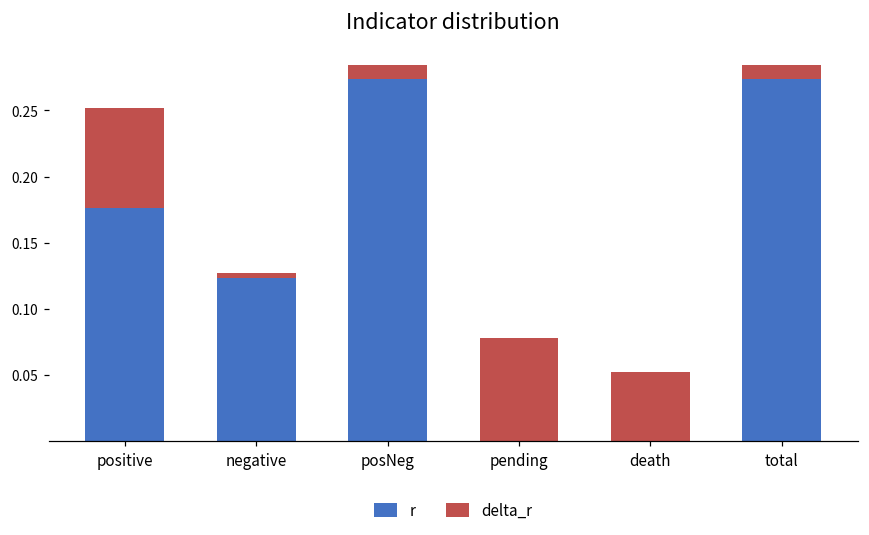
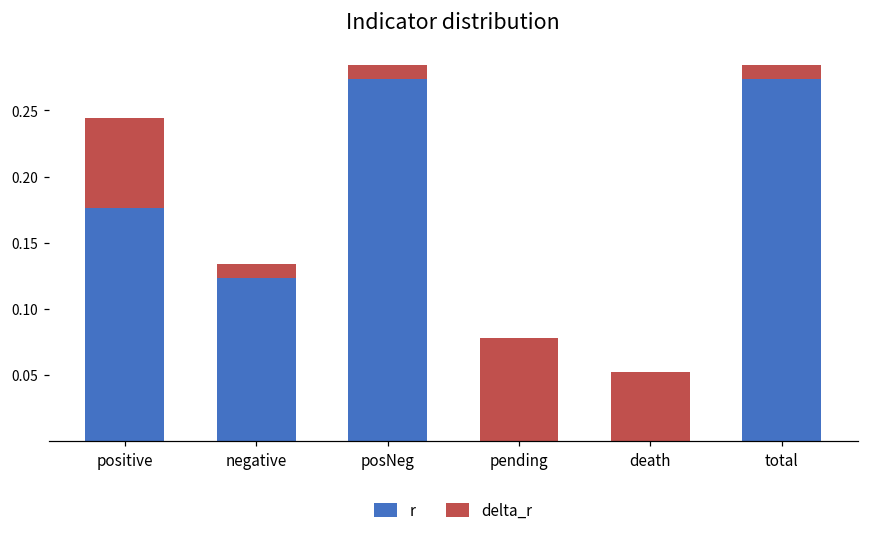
  {
    "r": {
      "positive": 0.176,
      "negative": 0.123,
      "posNeg": 0.274,
      "total": 0.274
    },
    "delta_r": {
-     "positive": 0.075,
-     "negative": 0.004,
+     "positive": 0.068,
+     "negative": 0.011,
      "posNeg": 0.011,
      "pending": 0.078,
      "death": 0.052,
      "total": 0.011
    }
  }
